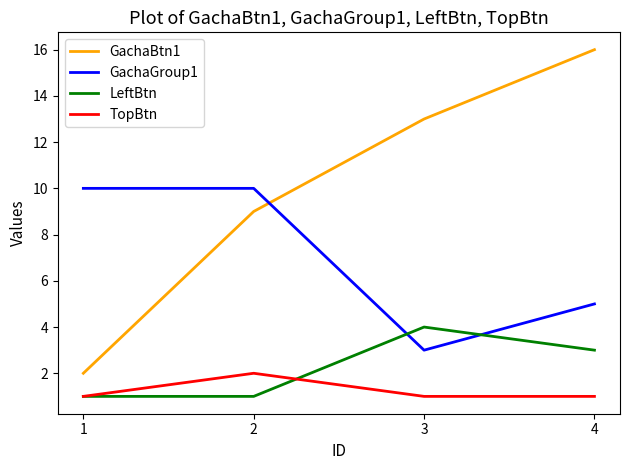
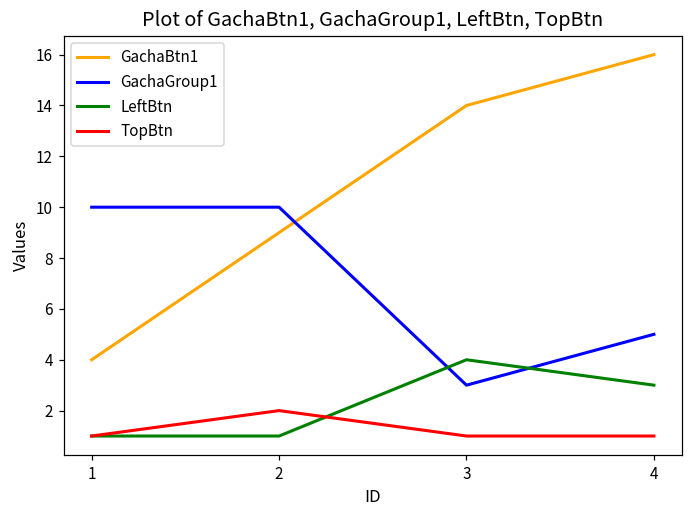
  {
    "GachaBtn1": {
-     "1": 2,
+     "1": 4,
      "2": 9,
-     "3": 13,
+     "3": 14,
      "4": 16
    },
    "GachaGroup1": {
      "1": 10,
      "2": 10,
      "3": 3,
      "4": 5
    },
    "LeftBtn": {
      "2": 1,
      "3": 4,
      "4": 3
    },
    "TopBtn": {
      "2": 2,
      "3": 1,
      "4": 1
    }
  }
